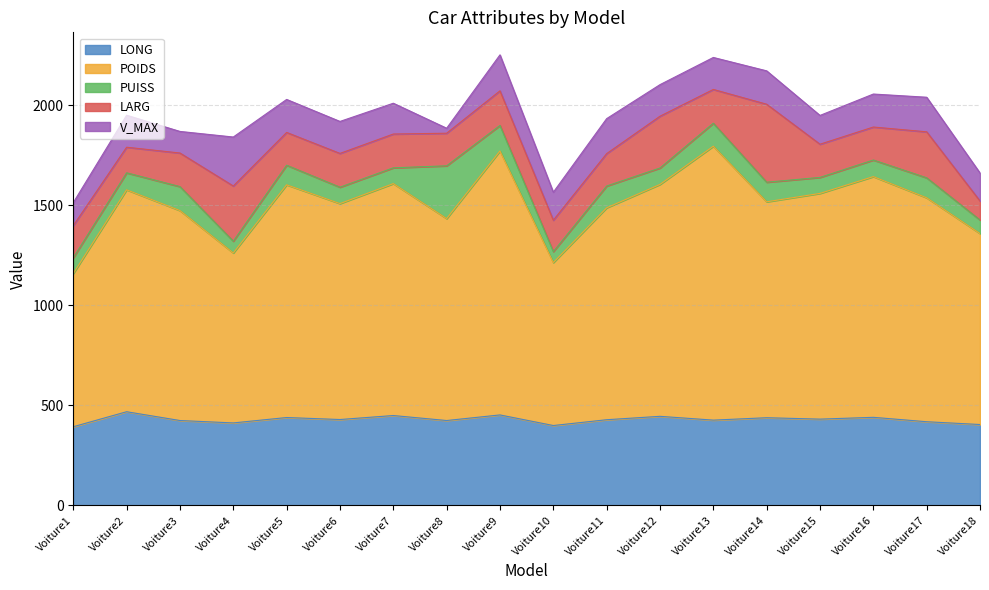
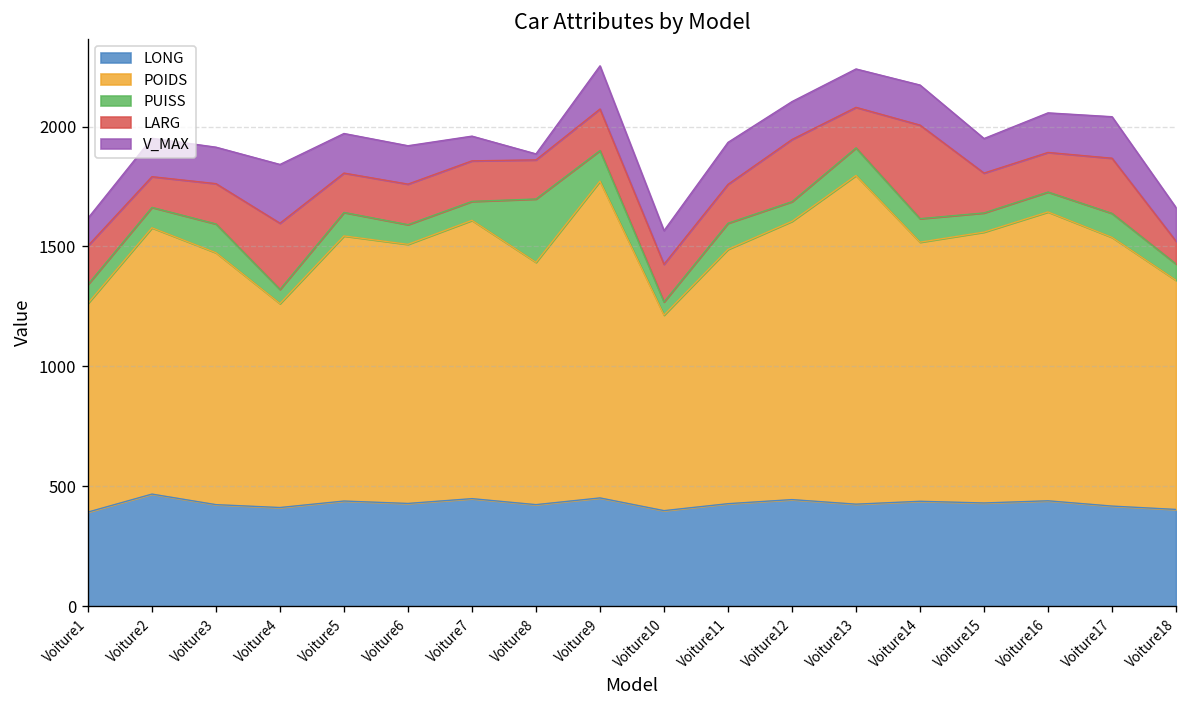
  {
    "LONG": {
      "Voiture1": 390,
      "Voiture2": 470,
      "Voiture3": 420,
      "Voiture4": 410,
      "Voiture5": 440,
      "Voiture6": 430,
      "Voiture7": 450,
      "Voiture8": 420,
      "Voiture9": 450,
      "Voiture10": 400,
      "Voiture11": 430,
      "Voiture12": 450,
      "Voiture13": 430,
      "Voiture14": 440,
      "Voiture15": 430,
      "Voiture16": 440,
      "Voiture17": 420,
      "Voiture18": 400
    },
    "POIDS": {
-     "Voiture1": 770,
+     "Voiture1": 870,
      "Voiture2": 1110,
      "Voiture3": 1050,
      "Voiture4": 850,
-     "Voiture5": 1160,
+     "Voiture5": 1110,
      "Voiture6": 1080,
      "Voiture7": 1160,
      "Voiture8": 1010,
      "Voiture9": 1320,
      "Voiture10": 820,
      "Voiture11": 1060,
      "Voiture12": 1160,
      "Voiture13": 1370,
      "Voiture14": 1080,
      "Voiture15": 1130,
      "Voiture16": 1200,
      "Voiture17": 1120,
      "Voiture18": 960
    },
    "PUISS": {
      "Voiture1": 80,
      "Voiture2": 90,
      "Voiture3": 120,
      "Voiture4": 60,
      "Voiture5": 100,
      "Voiture6": 80,
      "Voiture7": 80,
      "Voiture8": 260,
      "Voiture9": 130,
      "Voiture10": 60,
      "Voiture11": 110,
      "Voiture12": 80,
      "Voiture13": 120,
      "Voiture14": 100,
      "Voiture15": 80,
      "Voiture16": 80,
      "Voiture17": 100,
      "Voiture18": 70
    },
    "LARG": {
      "Voiture1": 160,
      "Voiture2": 130,
      "Voiture3": 170,
      "Voiture4": 280,
      "Voiture5": 160,
      "Voiture6": 170,
      "Voiture7": 170,
      "Voiture8": 160,
      "Voiture9": 170,
      "Voiture10": 160,
      "Voiture11": 160,
      "Voiture12": 260,
      "Voiture13": 170,
      "Voiture14": 390,
      "Voiture15": 170,
      "Voiture16": 170,
      "Voiture17": 230,
      "Voiture18": 100
    },
    "V_MAX": {
      "Voiture1": 120,
-     "Voiture3": 110,
+     "Voiture3": 150,
      "Voiture4": 250,
      "Voiture5": 170,
      "Voiture6": 160,
-     "Voiture7": 150,
+     "Voiture7": 100,
      "Voiture8": 30,
      "Voiture9": 180,
      "Voiture10": 140,
      "Voiture11": 180,
      "Voiture12": 160,
      "Voiture13": 160,
      "Voiture14": 170,
      "Voiture15": 140,
      "Voiture16": 170,
      "Voiture17": 170,
      "Voiture18": 140
    }
  }
